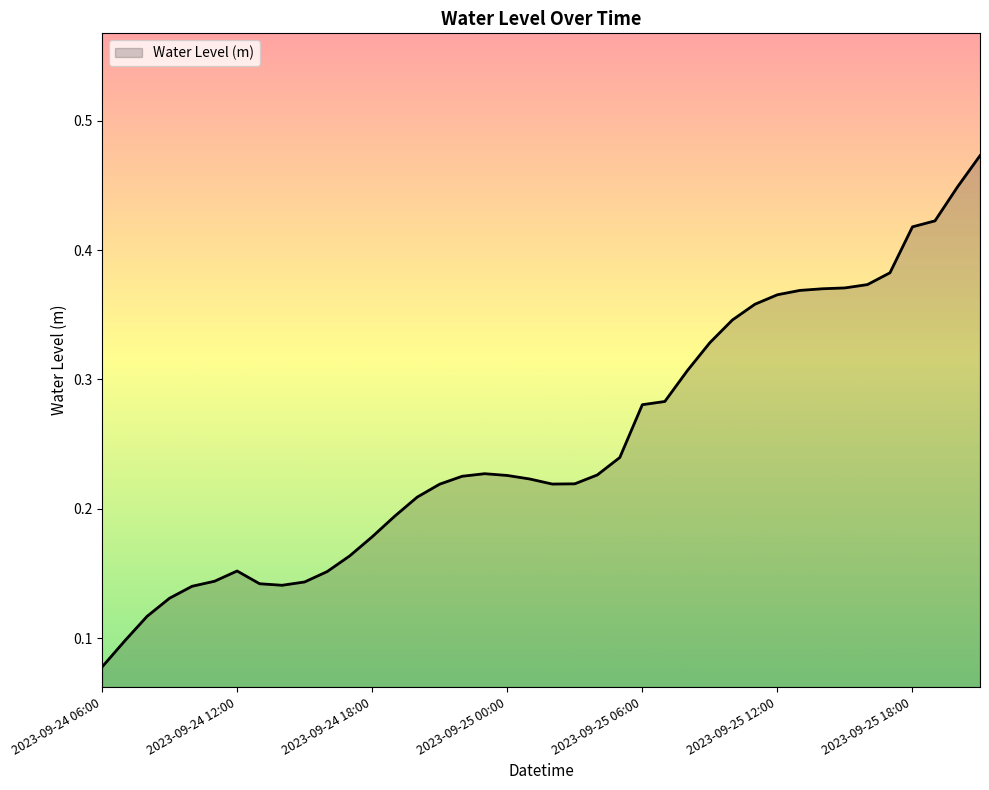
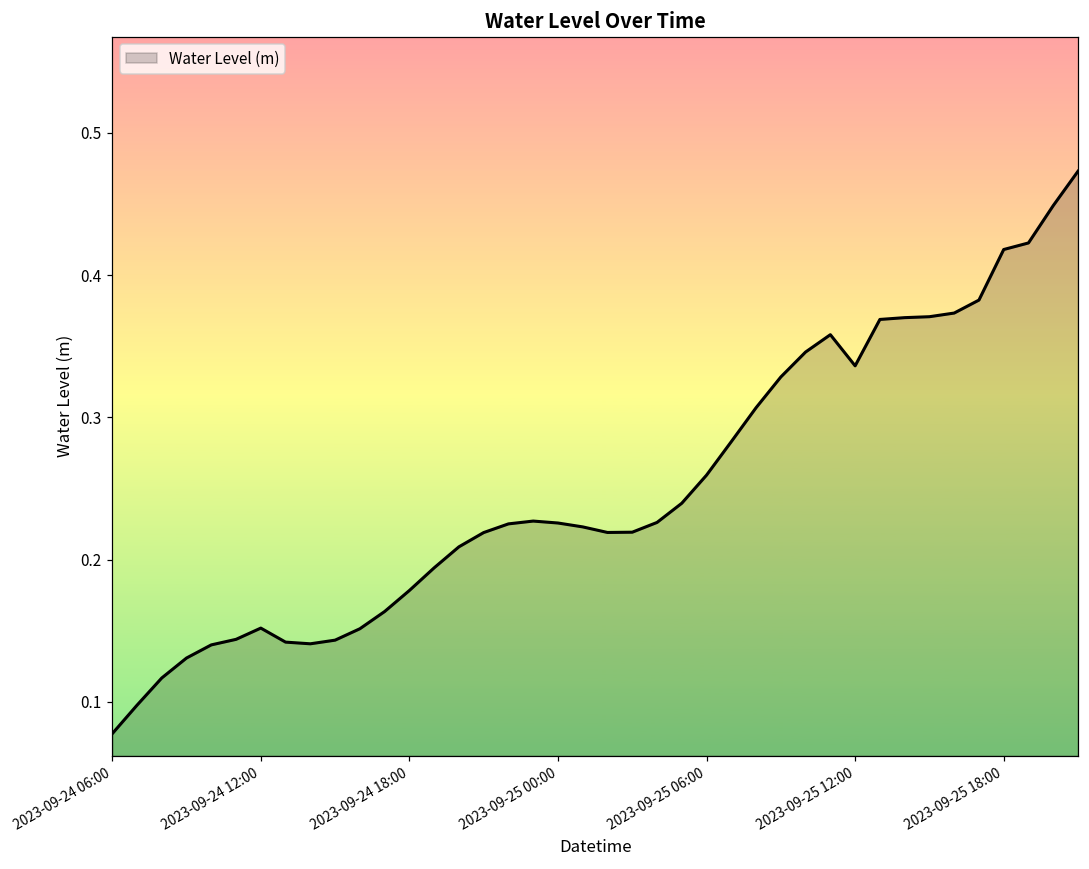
  {
    "2023-09-24 06:00": 0.078,
    "2023-09-24 12:00": 0.152,
    "2023-09-24 18:00": 0.178,
    "2023-09-25 00:00": 0.226,
-   "2023-09-25 06:00": 0.280,
-   "2023-09-25 12:00": 0.365,
+   "2023-09-25 06:00": 0.259,
+   "2023-09-25 12:00": 0.336,
    "2023-09-25 18:00": 0.418
  }
